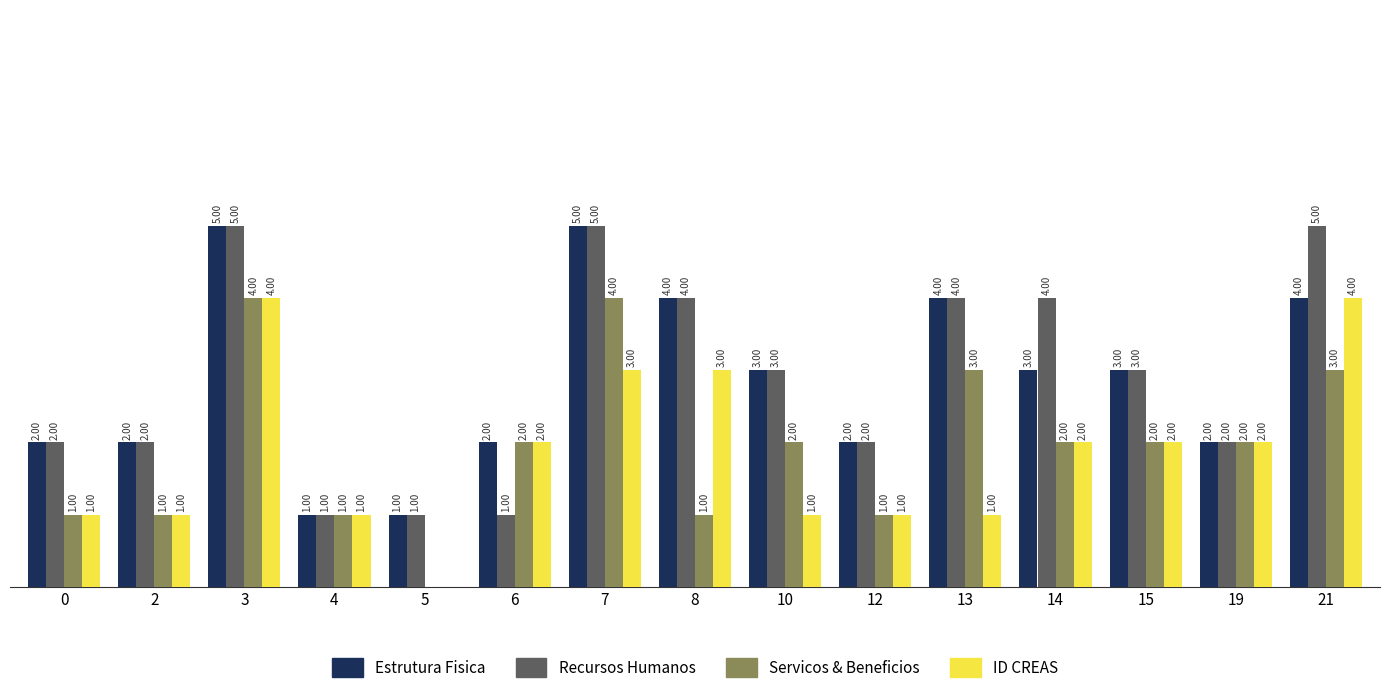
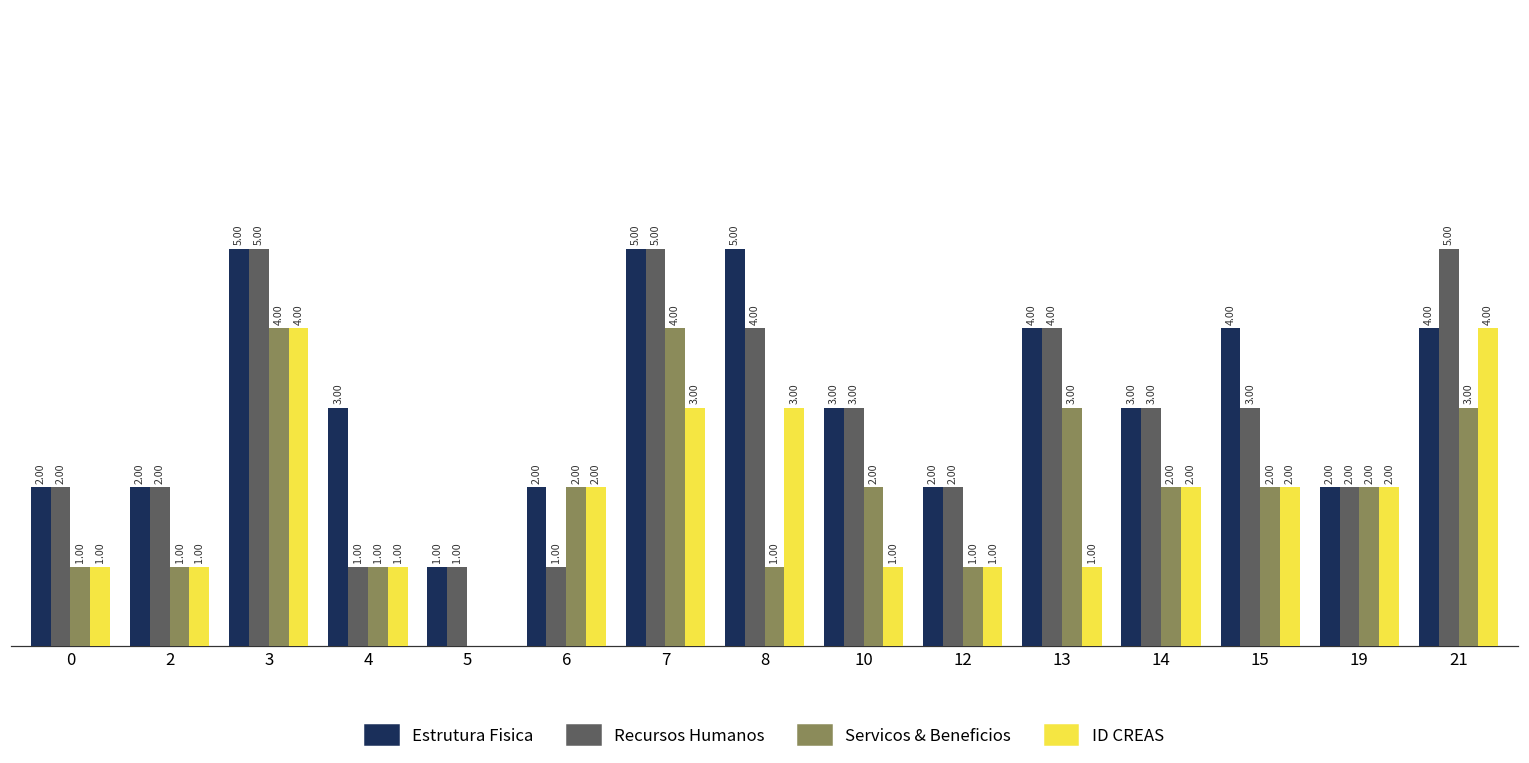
  {
    "Estrutura Fisica": {
      "0": 2.00,
      "2": 2.00,
      "3": 5.00,
-     "4": 1.00,
+     "4": 3.00,
      "5": 1.00,
      "6": 2.00,
      "7": 5.00,
-     "8": 4.00,
+     "8": 5.00,
      "10": 3.00,
      "12": 2.00,
      "13": 4.00,
      "14": 3.00,
-     "15": 3.00,
+     "15": 4.00,
      "19": 2.00,
      "21": 4.00
    },
    "Recursos Humanos": {
      "0": 2.00,
      "2": 2.00,
      "3": 5.00,
      "4": 1.00,
      "5": 1.00,
      "6": 1.00,
      "7": 5.00,
      "8": 4.00,
      "10": 3.00,
      "12": 2.00,
      "13": 4.00,
-     "14": 4.00,
+     "14": 3.00,
      "15": 3.00,
      "19": 2.00,
      "21": 5.00
    },
    "Servicos & Beneficios": {
      "0": 1.00,
      "2": 1.00,
      "3": 4.00,
      "4": 1.00,
      "6": 2.00,
      "7": 4.00,
      "8": 1.00,
      "10": 2.00,
      "12": 1.00,
      "13": 3.00,
      "14": 2.00,
      "15": 2.00,
      "19": 2.00,
      "21": 3.00
    },
    "ID CREAS": {
      "0": 1.00,
      "2": 1.00,
      "3": 4.00,
      "4": 1.00,
      "6": 2.00,
      "7": 3.00,
      "8": 3.00,
      "10": 1.00,
      "12": 1.00,
      "13": 1.00,
      "14": 2.00,
      "15": 2.00,
      "19": 2.00,
      "21": 4.00
    }
  }
